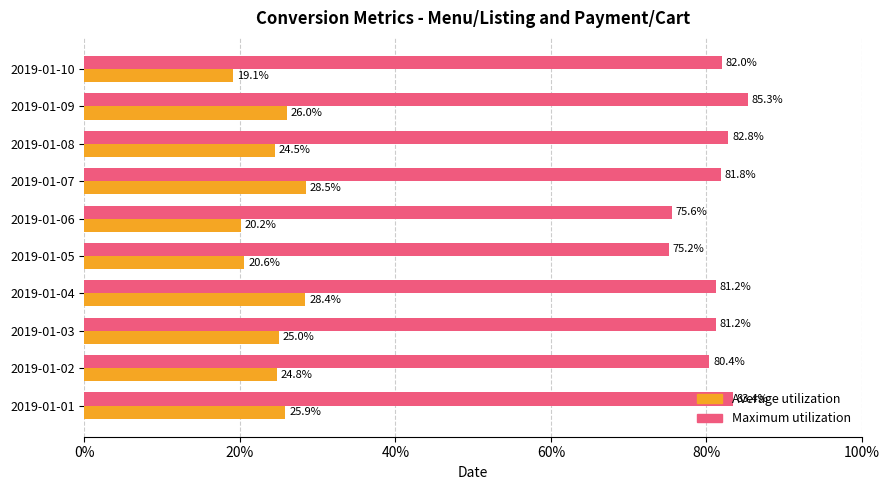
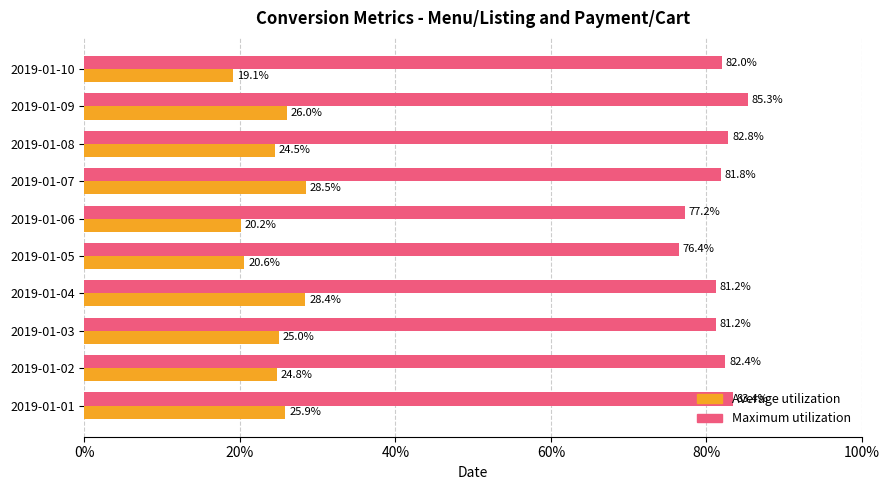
  {
    "Average utilization": {
      "2019-01-10": "19.1%",
      "2019-01-09": "26.0%",
      "2019-01-08": "24.5%",
      "2019-01-07": "28.5%",
      "2019-01-06": "20.2%",
      "2019-01-05": "20.6%",
      "2019-01-04": "28.4%",
      "2019-01-03": "25.0%",
      "2019-01-02": "24.8%",
      "2019-01-01": "25.9%"
    },
    "Maximum utilization": {
      "2019-01-10": "82.0%",
      "2019-01-09": "85.3%",
      "2019-01-08": "82.8%",
      "2019-01-07": "81.8%",
-     "2019-01-06": "75.6%",
-     "2019-01-05": "75.2%",
+     "2019-01-06": "77.2%",
+     "2019-01-05": "76.4%",
      "2019-01-04": "81.2%",
      "2019-01-03": "81.2%",
-     "2019-01-02": "80.4%",
+     "2019-01-02": "82.4%",
      "2019-01-01": "83.4%"
    }
  }
